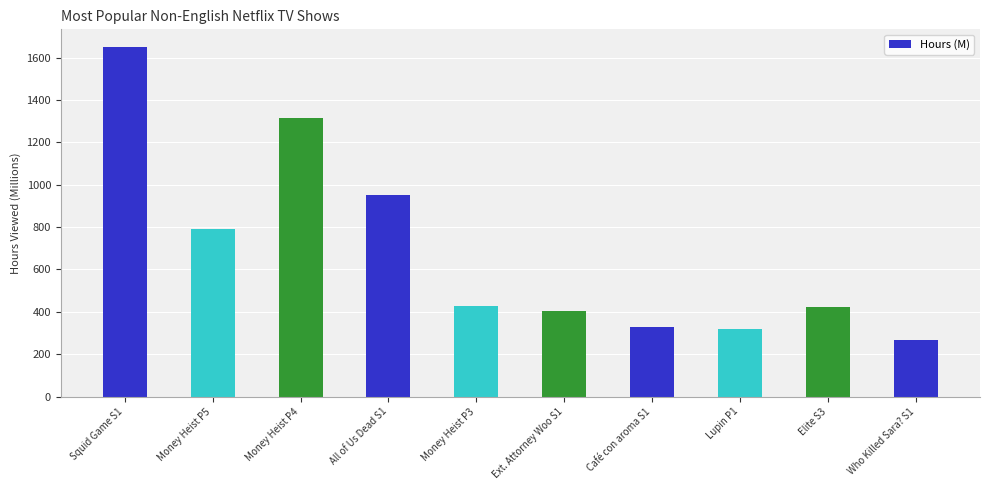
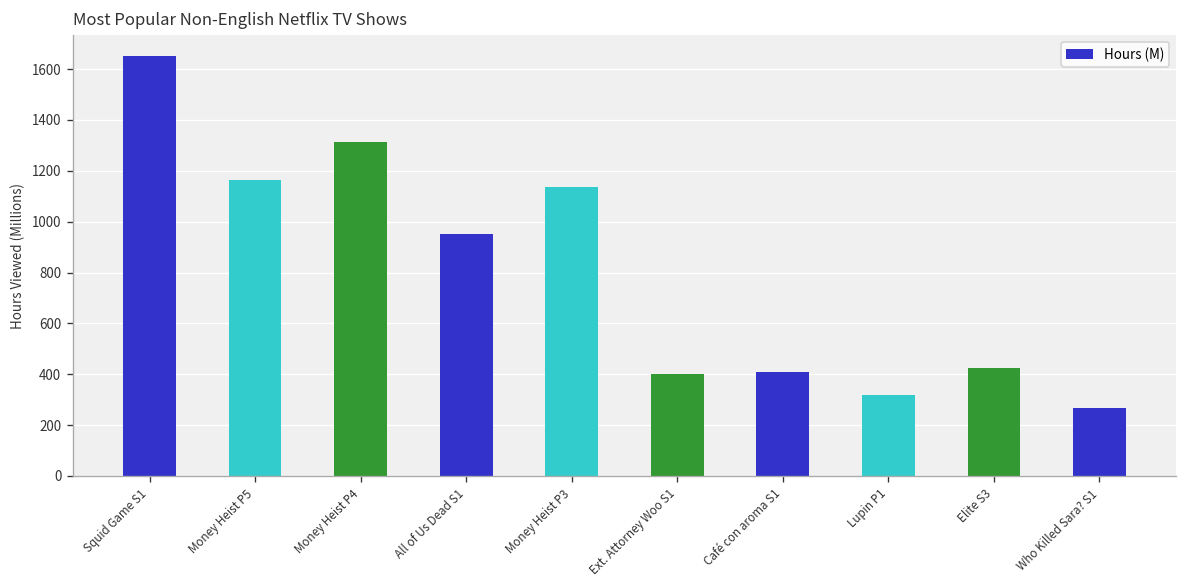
  {
    "Squid Game S1": 1650,
-   "Money Heist P5": 790,
+   "Money Heist P5": 1160,
    "Money Heist P4": 1310,
    "All of Us Dead S1": 950,
-   "Money Heist P3": 430,
+   "Money Heist P3": 1140,
    "Ext. Attorney Woo S1": 400,
-   "Café con aroma S1": 330,
+   "Café con aroma S1": 410,
    "Lupin P1": 320,
    "Elite S3": 420,
    "Who Killed Sara? S1": 270
  }
